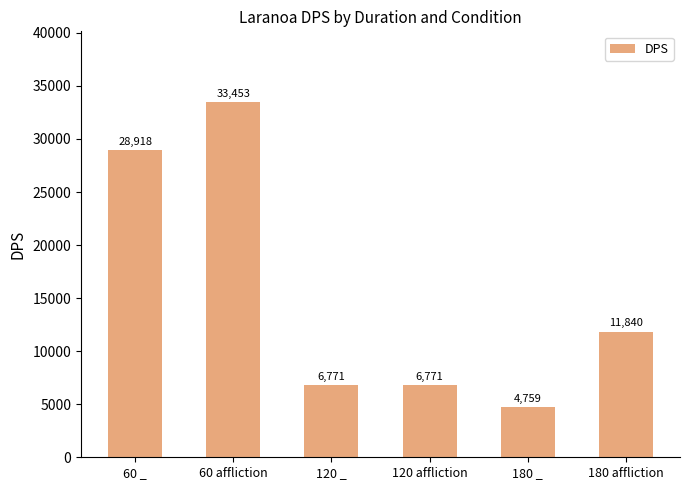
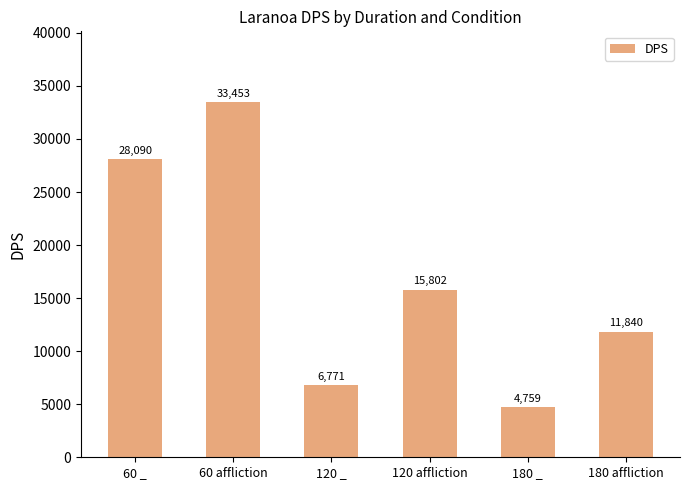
  {
-   "60 _": "28,918",
+   "60 _": "28,090",
    "60 affliction": "33,453",
    "120 _": "6,771",
-   "120 affliction": "6,771",
+   "120 affliction": "15,802",
    "180 _": "4,759",
    "180 affliction": "11,840"
  }
